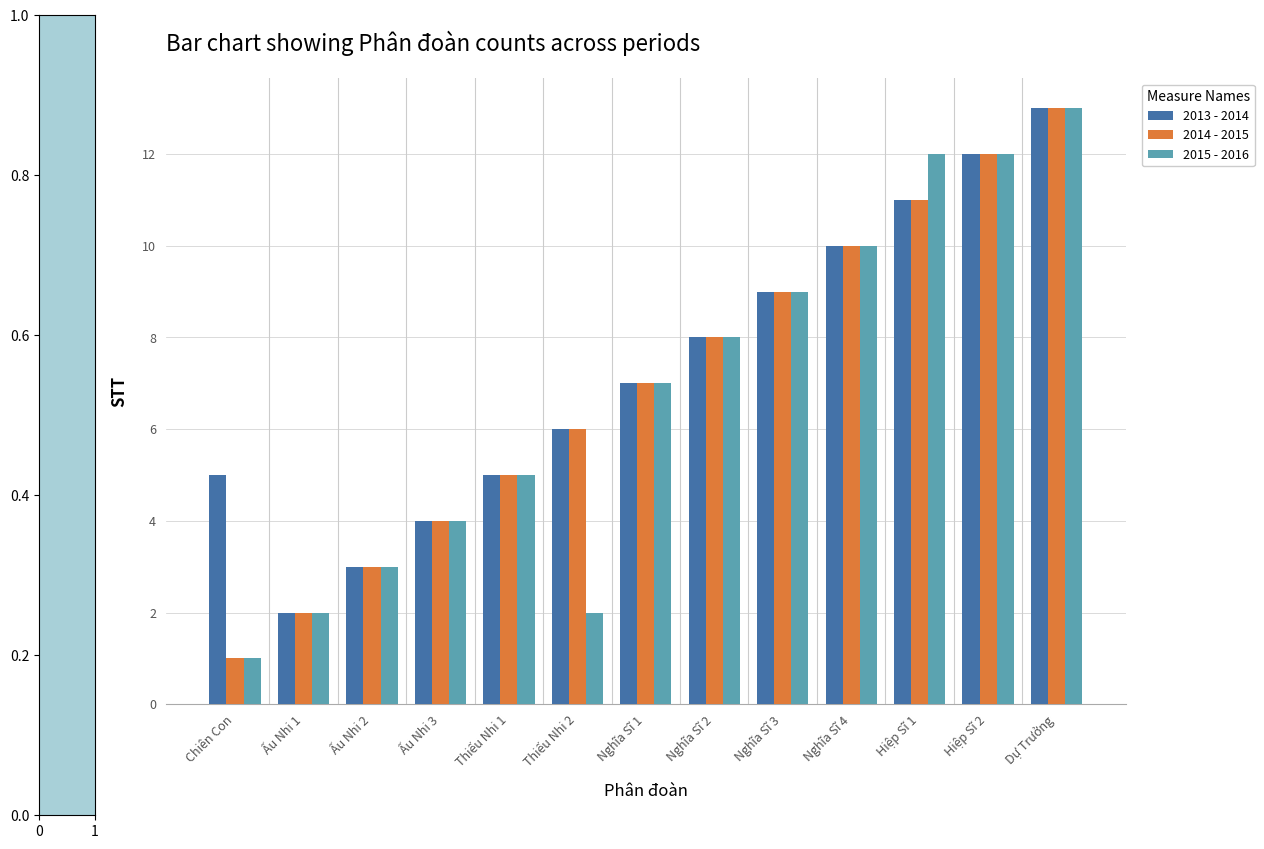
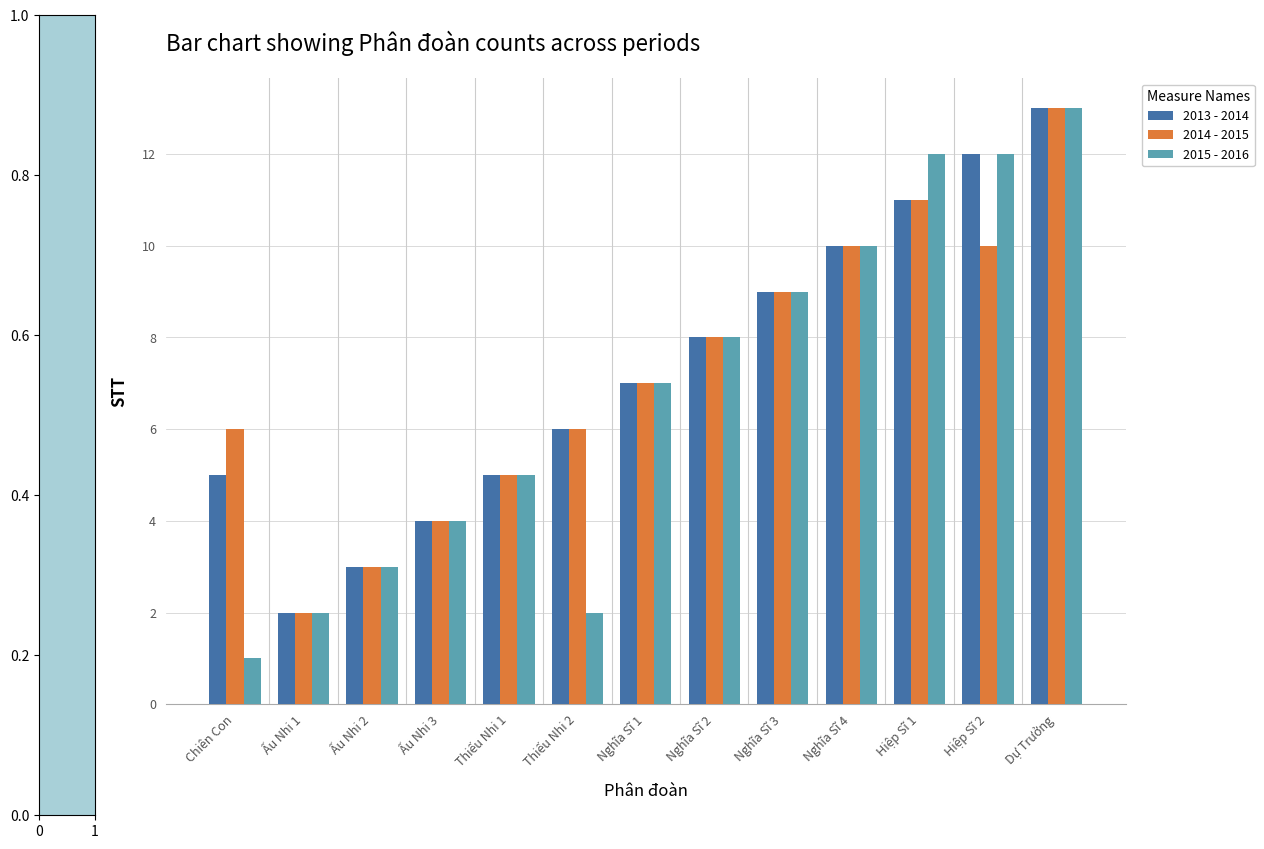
  {
    "2014 - 2015": {
-     "Chiên Con": 1,
+     "Chiên Con": 6,
      "Ấu Nhi 1": 2,
      "Ấu Nhi 2": 3,
      "Ấu Nhi 3": 4,
      "Thiếu Nhi 1": 5,
      "Thiếu Nhi 2": 6,
      "Nghĩa Sĩ 1": 7,
      "Nghĩa Sĩ 2": 8,
      "Nghĩa Sĩ 3": 9,
      "Nghĩa Sĩ 4": 10,
      "Hiệp Sĩ 1": 11,
-     "Hiệp Sĩ 2": 12,
+     "Hiệp Sĩ 2": 10,
      "Dự Trưởng": 13
    }
  }
